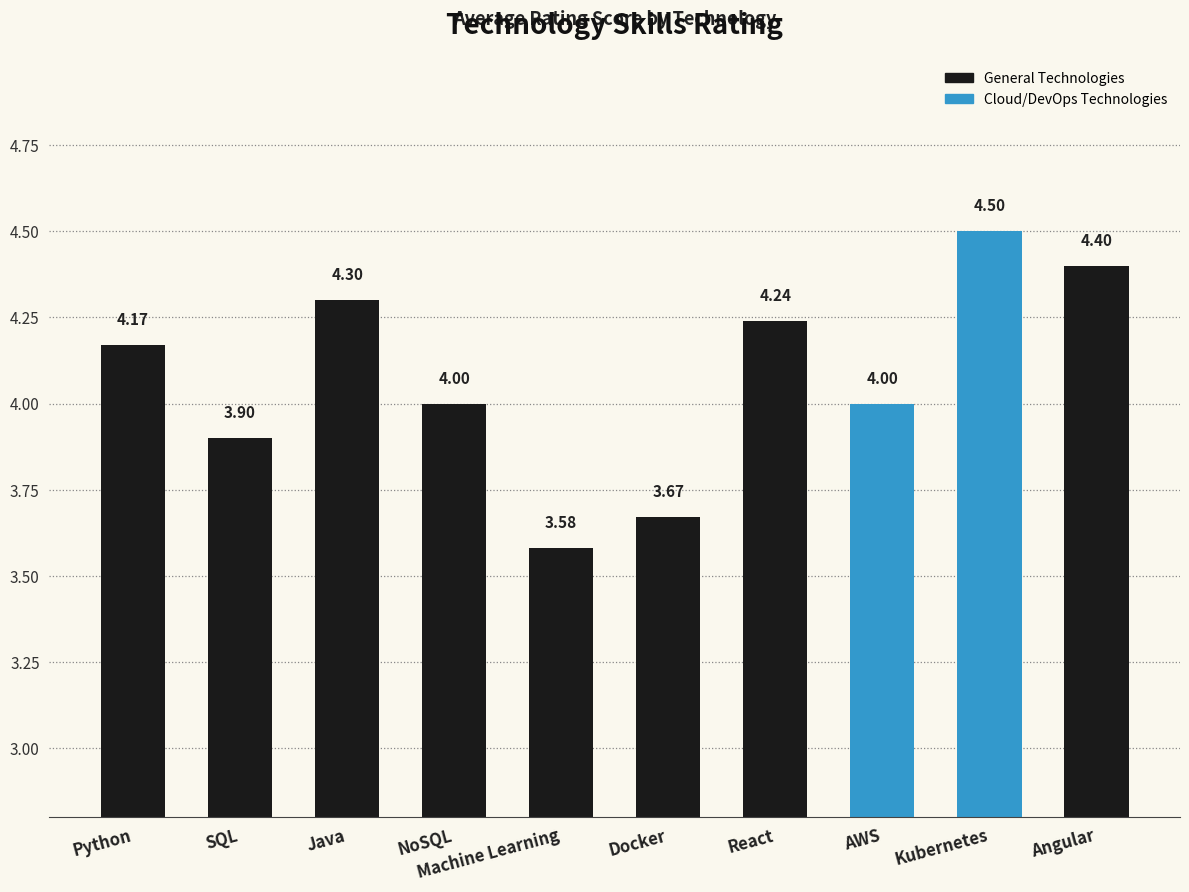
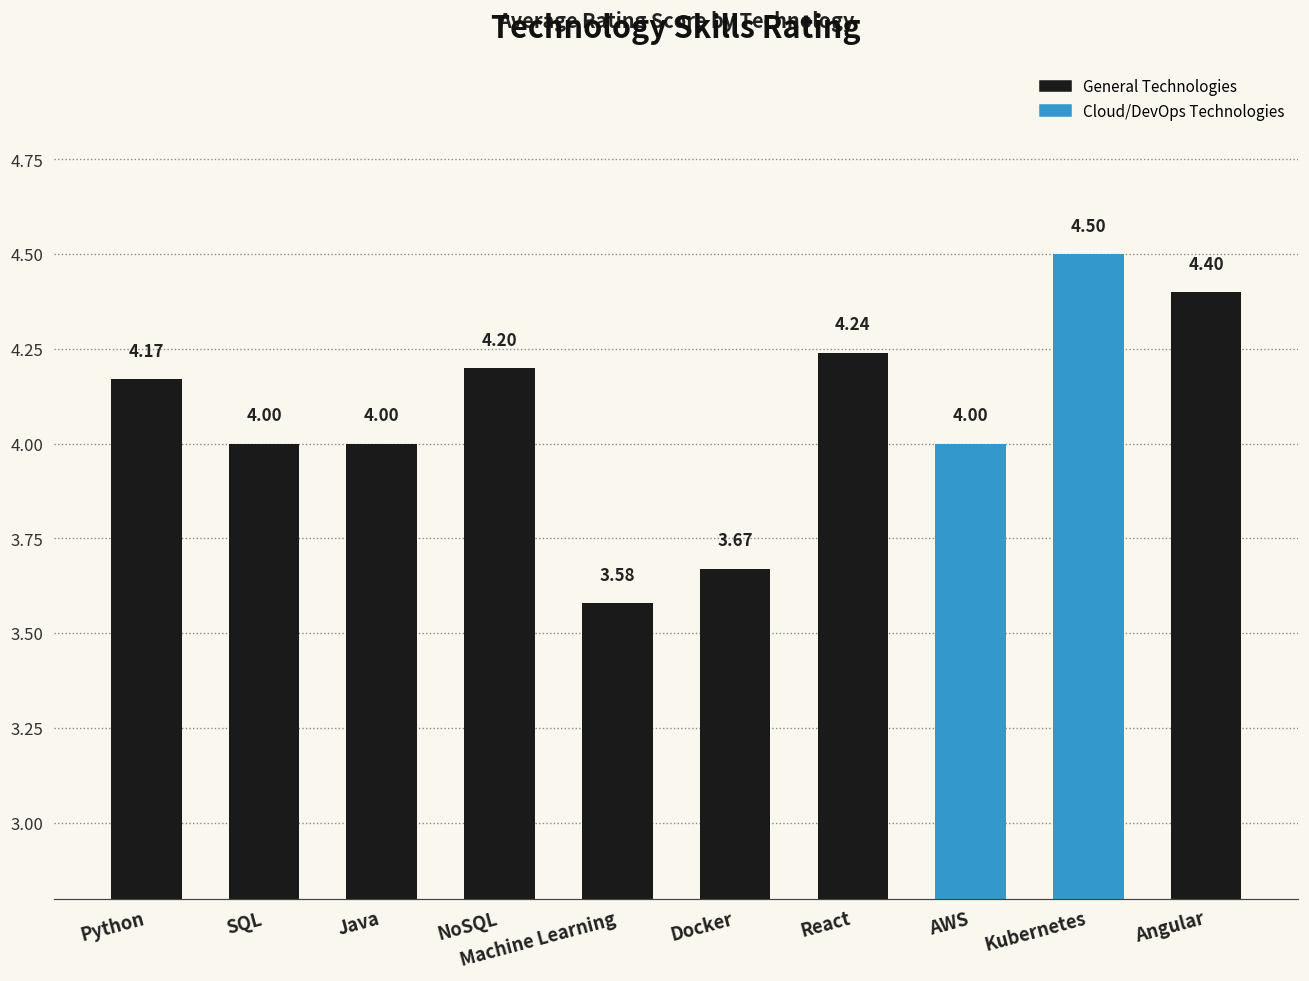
  {
    "Python": 4.17,
-   "SQL": 3.90,
-   "Java": 4.30,
-   "NoSQL": 4.00,
+   "SQL": 4.00,
+   "Java": 4.00,
+   "NoSQL": 4.20,
    "Machine Learning": 3.58,
    "Docker": 3.67,
    "React": 4.24,
    "AWS": 4.00,
    "Kubernetes": 4.50,
    "Angular": 4.40
  }
